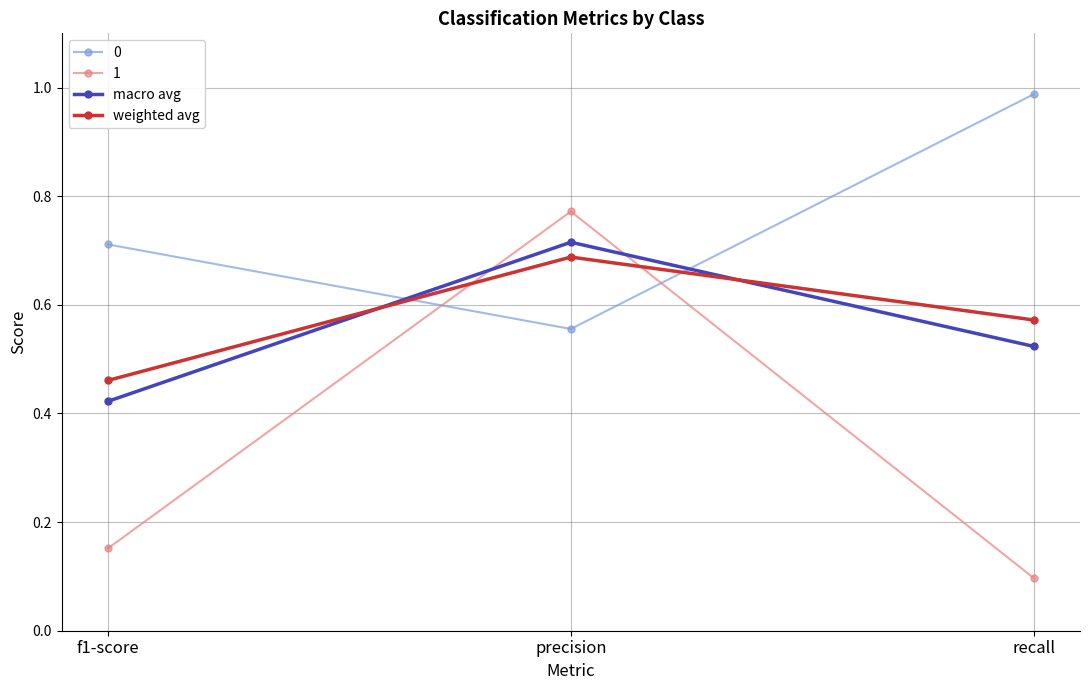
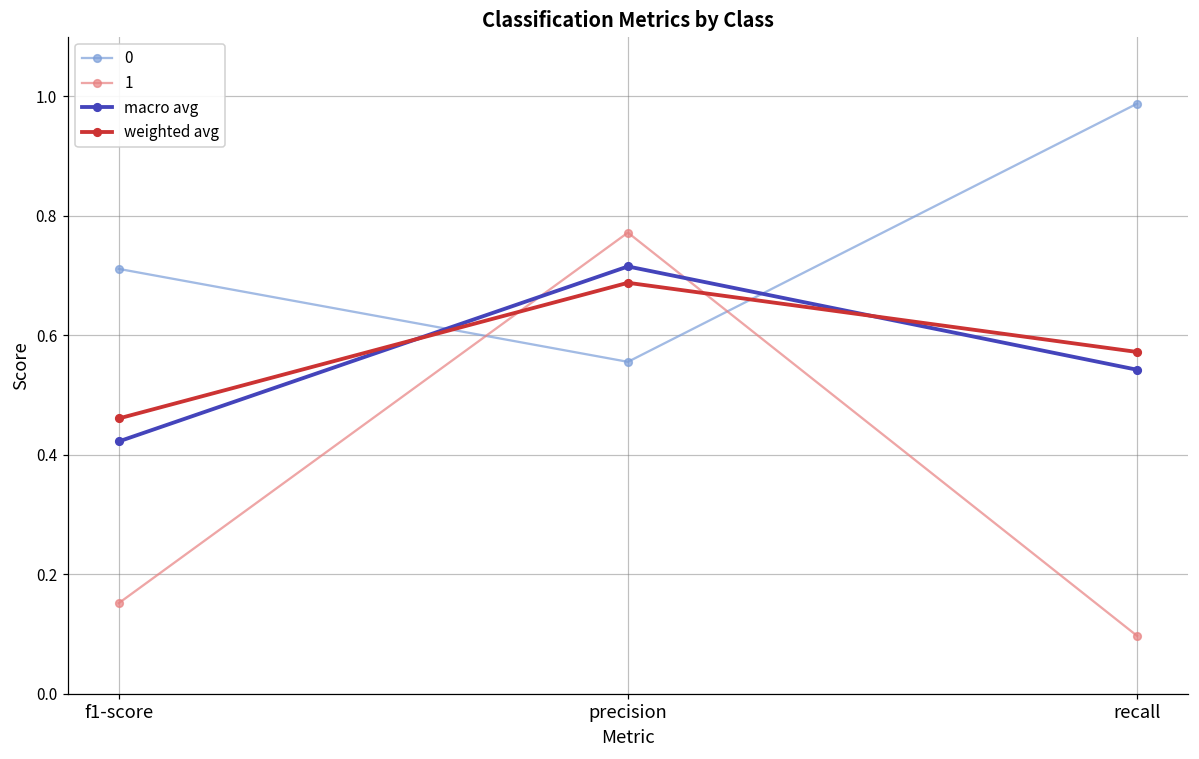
  {
    "0": {
      "f1-score": 0.71,
      "precision": 0.56,
      "recall": 0.99
    },
    "1": {
      "f1-score": 0.15,
      "precision": 0.77,
      "recall": 0.10
    },
    "macro avg": {
      "f1-score": 0.42,
      "precision": 0.72,
-     "recall": 0.52
+     "recall": 0.54
    },
    "weighted avg": {
      "f1-score": 0.46,
      "precision": 0.69,
      "recall": 0.57
    }
  }
